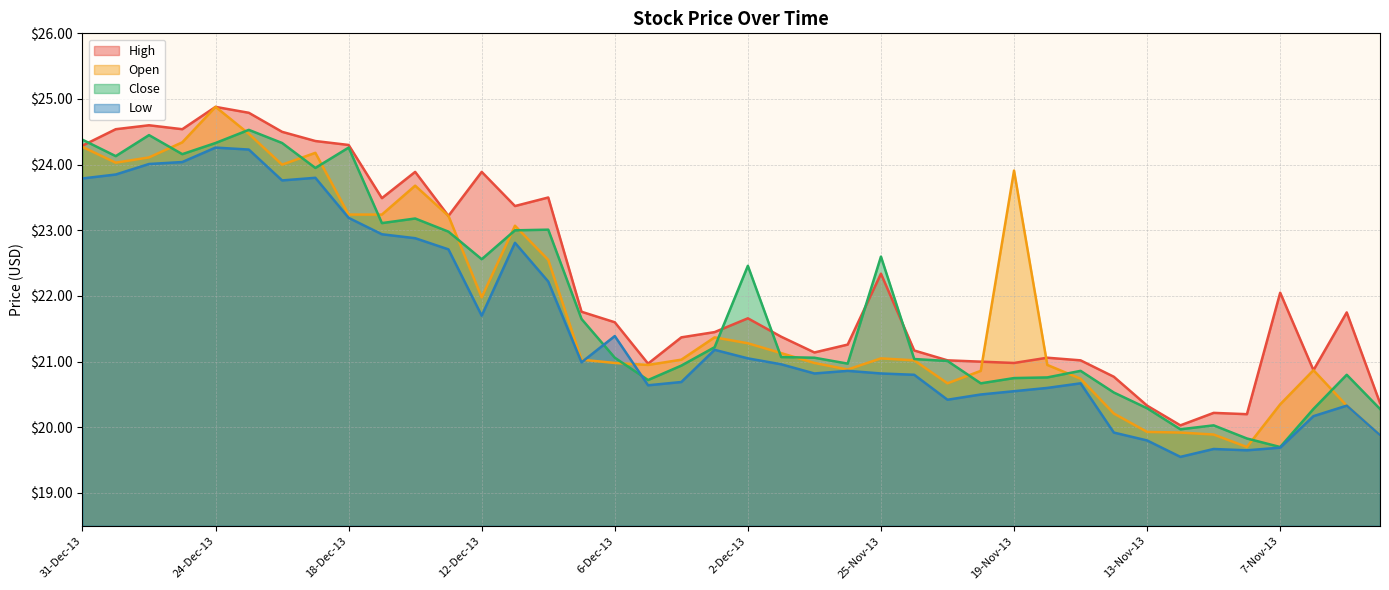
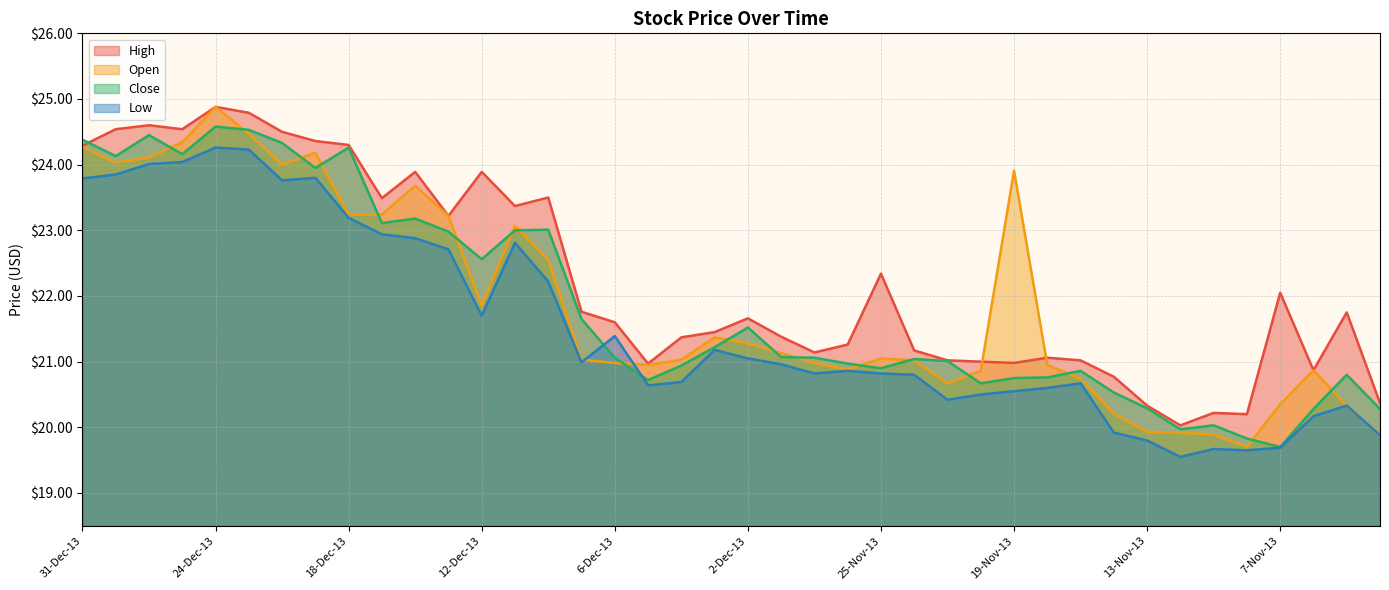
  {
    "High": {
      "18-Dec-13": "$24.3",
      "12-Dec-13": "$23.9",
      "6-Dec-13": "$21.6",
      "2-Dec-13": "$21.7",
      "25-Nov-13": "$22.3",
      "19-Nov-13": "$21.0",
      "13-Nov-13": "$20.3",
      "7-Nov-13": "$22.1"
    },
    "Open": {
      "18-Dec-13": "$23.2",
-     "12-Dec-13": "$22.0",
+     "12-Dec-13": "$21.9",
      "6-Dec-13": "$21.0",
      "2-Dec-13": "$21.3",
      "25-Nov-13": "$21.1",
      "19-Nov-13": "$23.9",
      "13-Nov-13": "$19.9",
      "7-Nov-13": "$20.4"
    },
    "Close": {
      "31-Dec-13": "$24.4",
-     "24-Dec-13": "$24.3",
+     "24-Dec-13": "$24.6",
      "18-Dec-13": "$24.3",
      "12-Dec-13": "$22.6",
      "6-Dec-13": "$21.1",
-     "2-Dec-13": "$22.5",
-     "25-Nov-13": "$22.6",
+     "2-Dec-13": "$21.5",
+     "25-Nov-13": "$20.9",
      "19-Nov-13": "$20.8",
      "13-Nov-13": "$20.3"
    },
    "Low": {
      "31-Dec-13": "$23.8",
      "24-Dec-13": "$24.3",
      "18-Dec-13": "$23.2",
      "12-Dec-13": "$21.7",
      "6-Dec-13": "$21.4",
      "2-Dec-13": "$21.1",
      "25-Nov-13": "$20.8",
      "19-Nov-13": "$20.6",
      "13-Nov-13": "$19.8"
    }
  }
